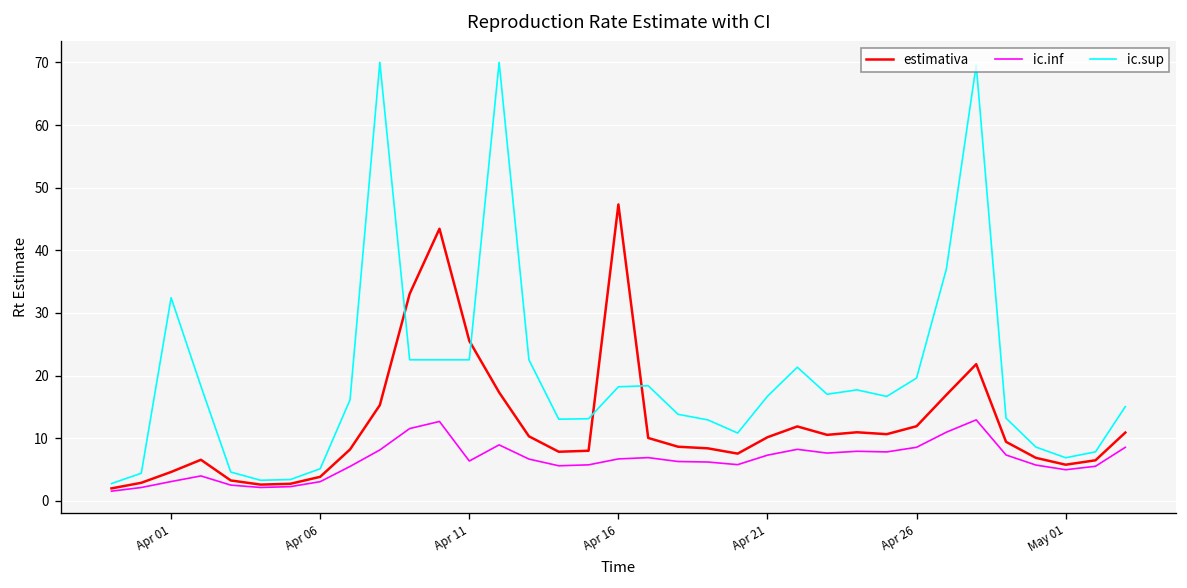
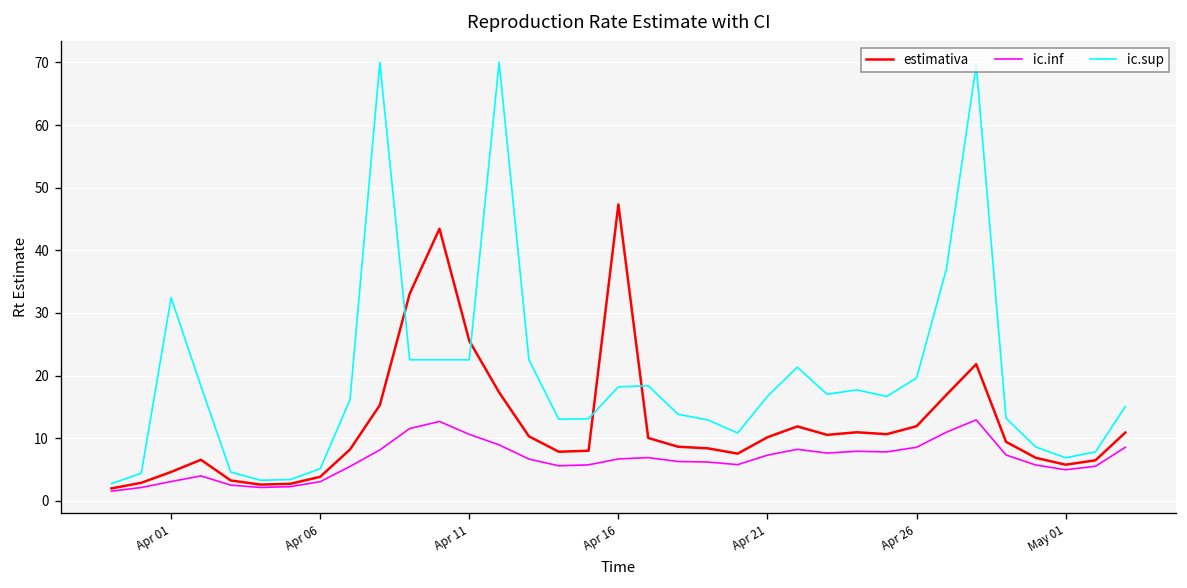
  {
    "estimativa": {
      "Apr 01": 5,
      "Apr 06": 4,
      "Apr 11": 26,
      "Apr 16": 47,
      "Apr 21": 10,
      "Apr 26": 12,
      "May 01": 6
    },
    "ic.inf": {
      "Apr 01": 3,
      "Apr 06": 3,
-     "Apr 11": 6,
+     "Apr 11": 11,
      "Apr 16": 7,
      "Apr 21": 7,
      "Apr 26": 9,
      "May 01": 5
    },
    "ic.sup": {
      "Apr 01": 32,
      "Apr 06": 5,
      "Apr 11": 23,
      "Apr 16": 18,
      "Apr 21": 17,
      "Apr 26": 20,
      "May 01": 7
    }
  }
